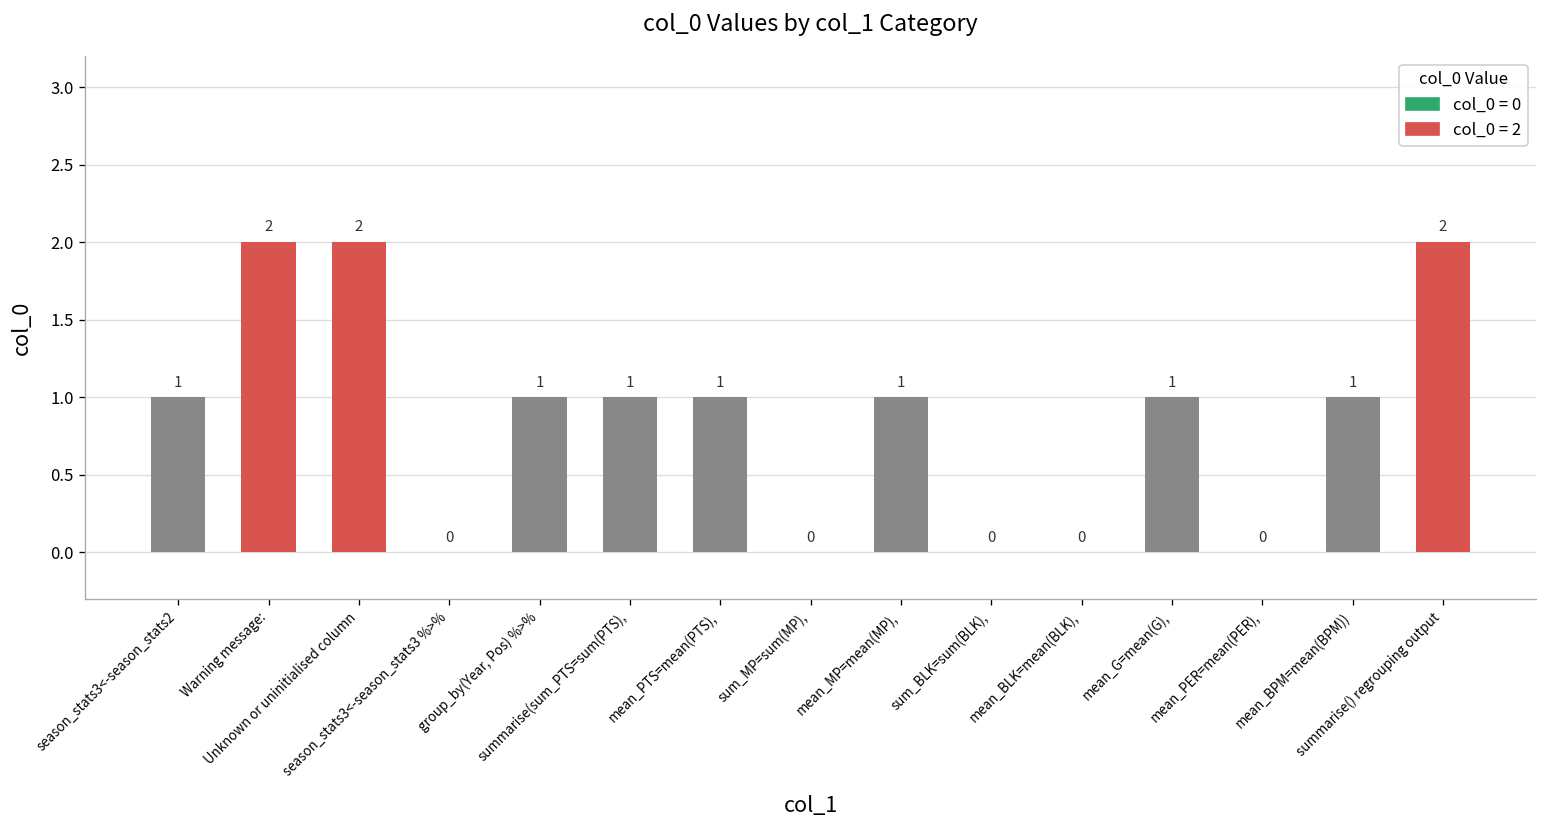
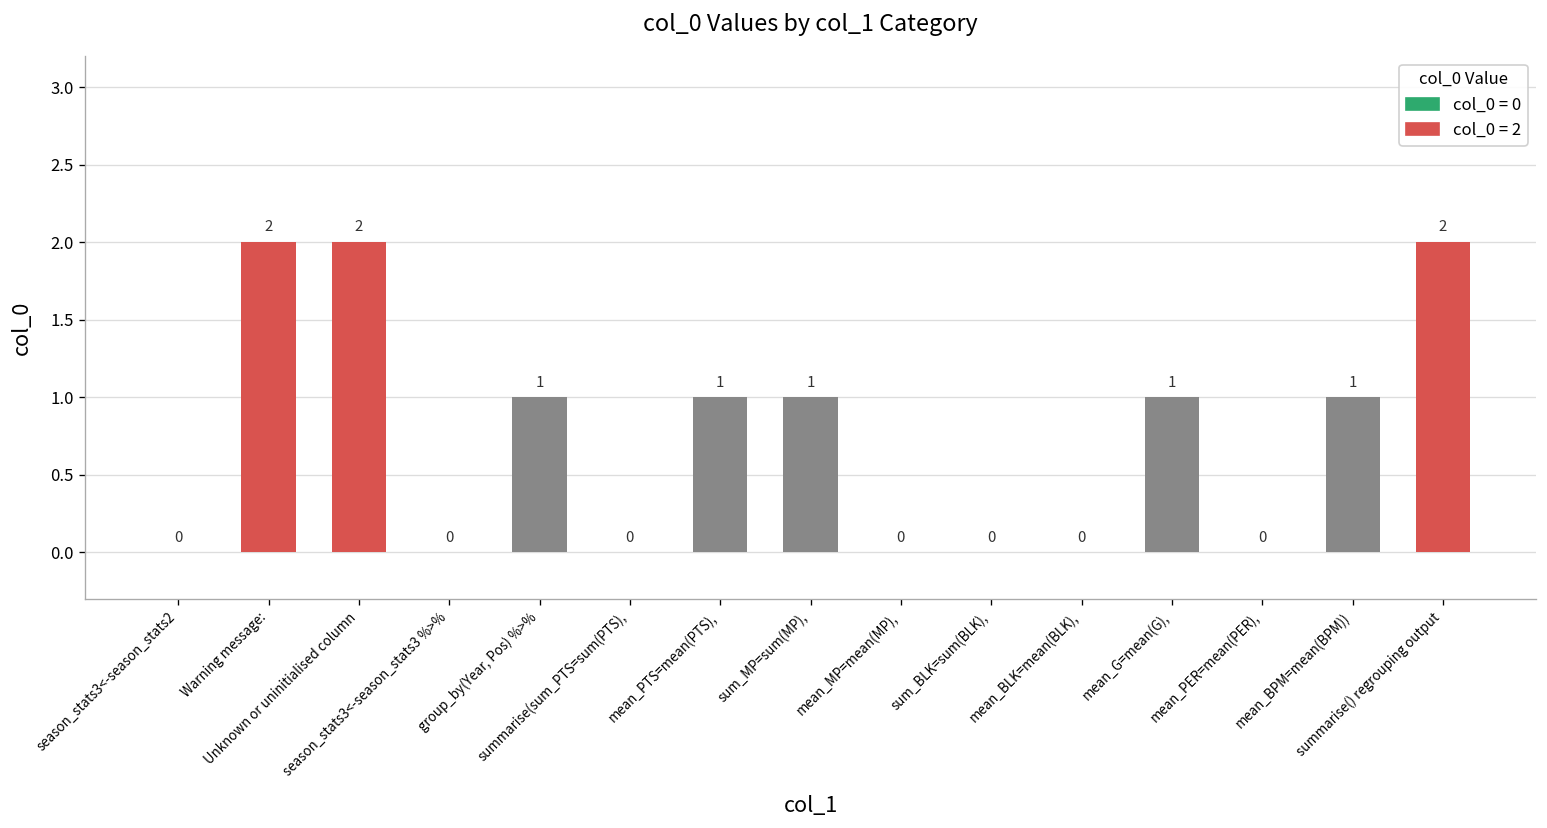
  {
-   "season_stats3<-season_stats2": 1,
+   "season_stats3<-season_stats2": 0,
    "Warning message:": 2,
    "Unknown or uninitialised column": 2,
    "season_stats3<-season_stats3 %>%": 0,
    "group_by(Year, Pos) %>%": 1,
-   "summarise(sum_PTS=sum(PTS),": 1,
+   "summarise(sum_PTS=sum(PTS),": 0,
    "mean_PTS=mean(PTS),": 1,
-   "sum_MP=sum(MP),": 0,
-   "mean_MP=mean(MP),": 1,
+   "sum_MP=sum(MP),": 1,
+   "mean_MP=mean(MP),": 0,
    "sum_BLK=sum(BLK),": 0,
    "mean_BLK=mean(BLK),": 0,
    "mean_G=mean(G),": 1,
    "mean_PER=mean(PER),": 0,
    "mean_BPM=mean(BPM))": 1,
    "summarise() regrouping output": 2
  }
